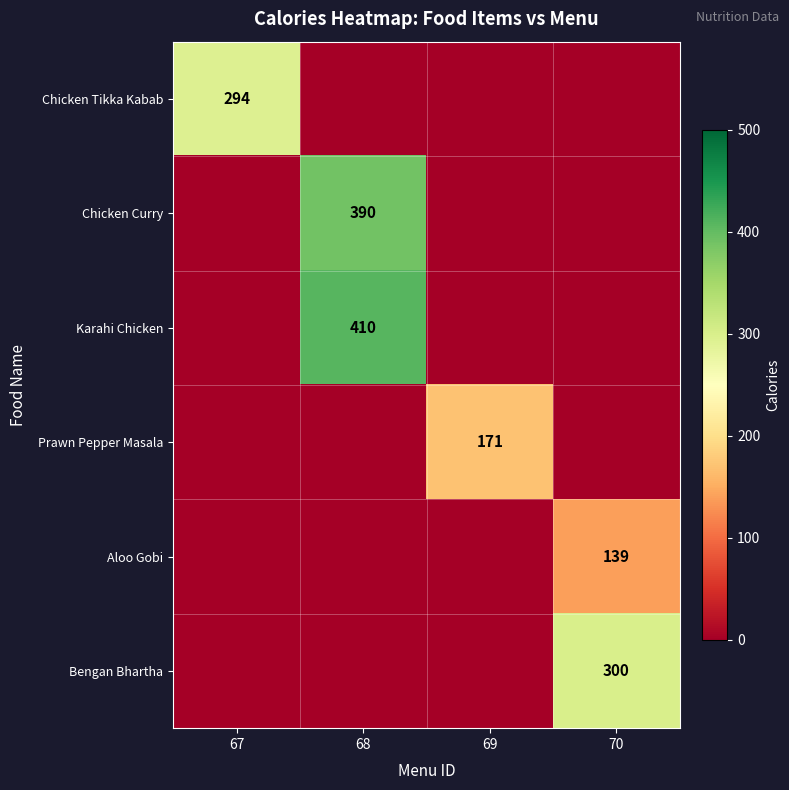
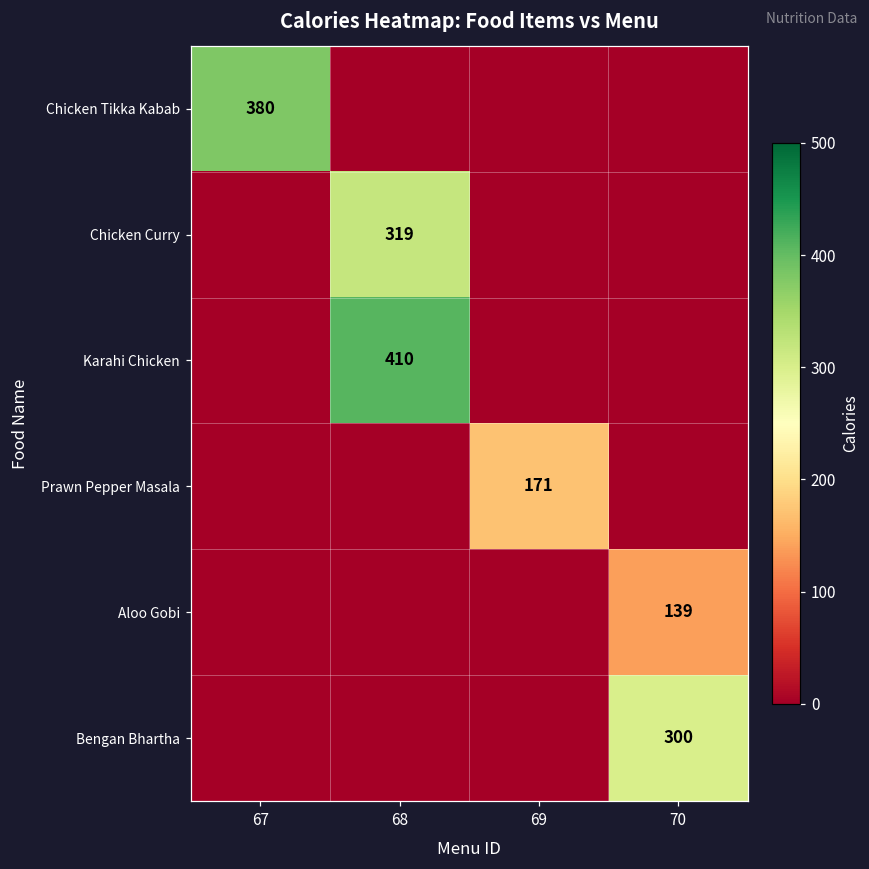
  {
    "Chicken Tikka Kabab": {
-     "67": 294
+     "67": 380
    },
    "Chicken Curry": {
-     "68": 390
+     "68": 319
    },
    "Karahi Chicken": {
      "68": 410
    },
    "Prawn Pepper Masala": {
      "69": 171
    },
    "Aloo Gobi": {
      "70": 139
    },
    "Bengan Bhartha": {
      "70": 300
    }
  }
